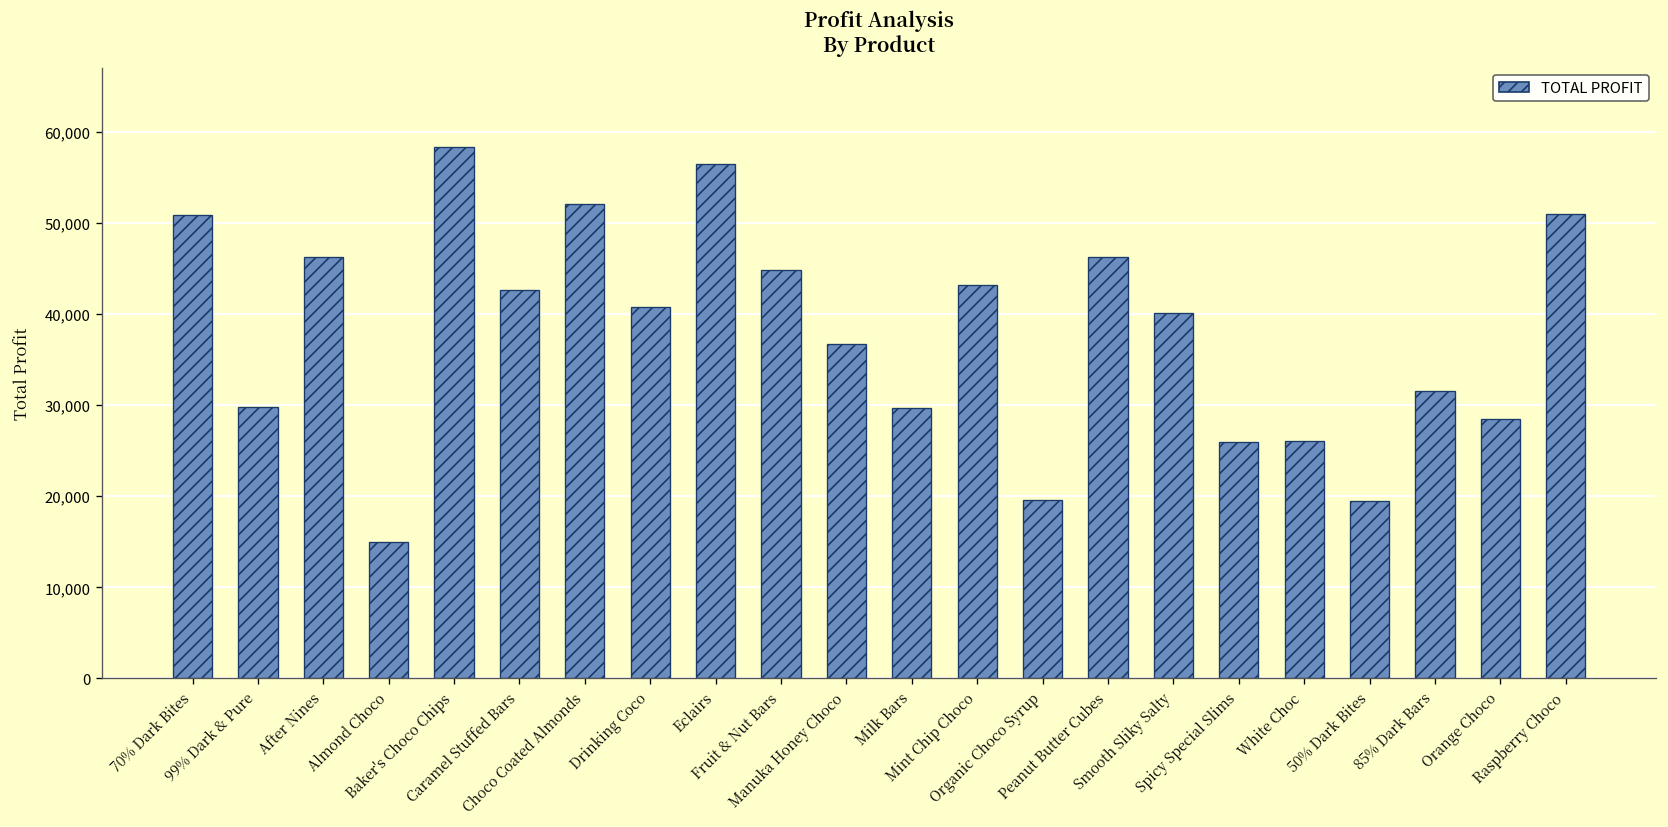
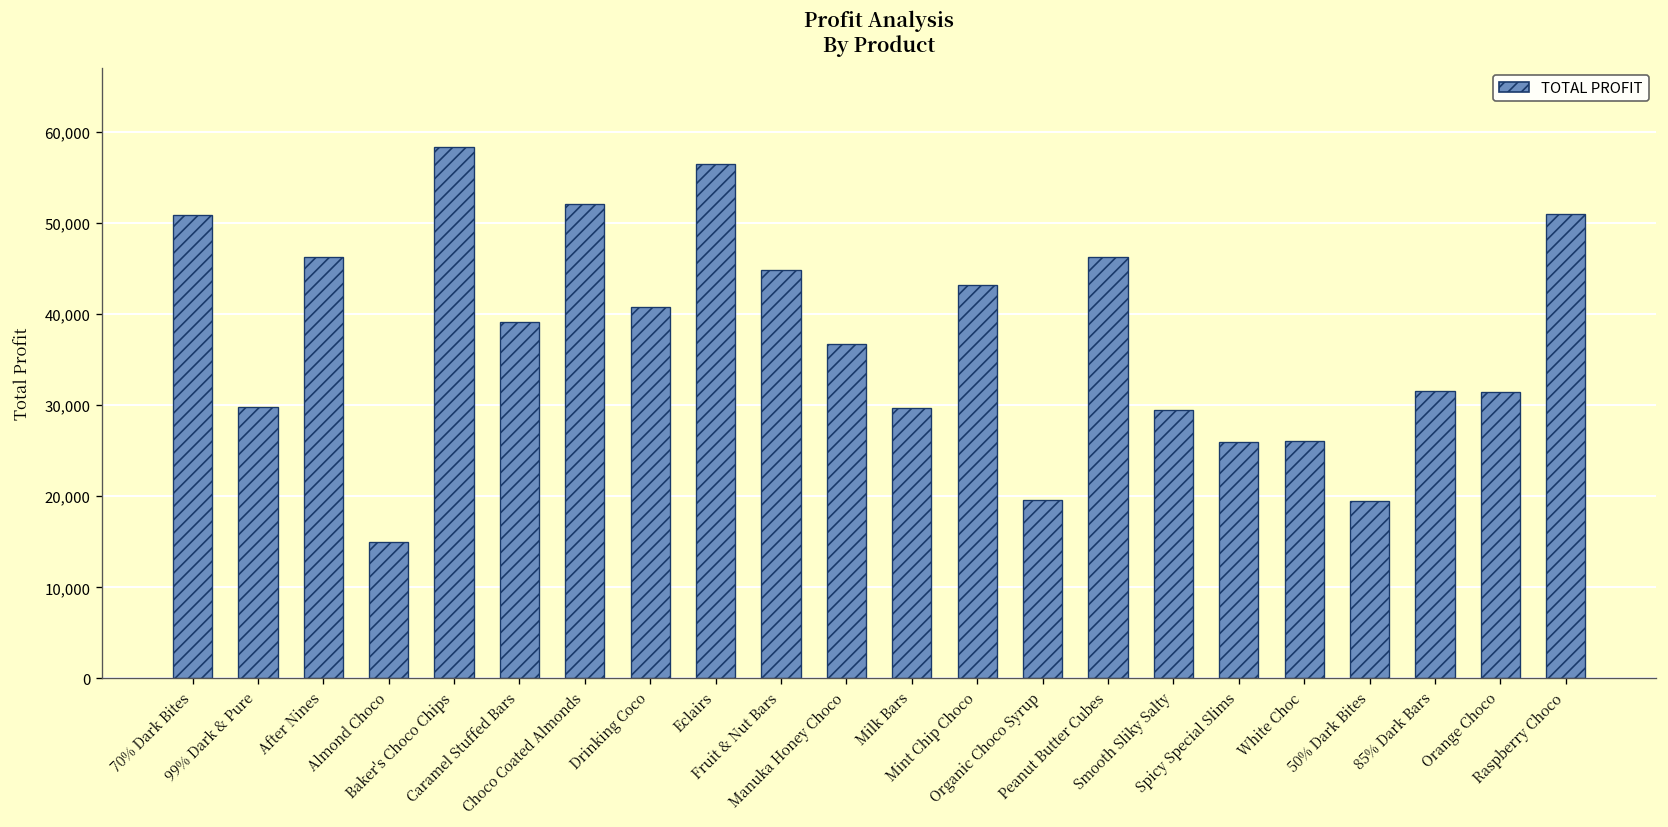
  {
    "70% Dark Bites": "51,000",
    "99% Dark & Pure": "30,000",
    "After Nines": "46,000",
    "Almond Choco": "15,000",
    "Baker's Choco Chips": "58,000",
-   "Caramel Stuffed Bars": "43,000",
+   "Caramel Stuffed Bars": "39,000",
    "Choco Coated Almonds": "52,000",
    "Drinking Coco": "41,000",
    "Eclairs": "56,000",
    "Fruit & Nut Bars": "45,000",
    "Manuka Honey Choco": "37,000",
    "Milk Bars": "30,000",
    "Mint Chip Choco": "43,000",
    "Organic Choco Syrup": "20,000",
    "Peanut Butter Cubes": "46,000",
-   "Smooth Sliky Salty": "40,000",
+   "Smooth Sliky Salty": "30,000",
    "Spicy Special Slims": "26,000",
    "White Choc": "26,000",
    "50% Dark Bites": "20,000",
    "85% Dark Bars": "32,000",
-   "Orange Choco": "28,000",
+   "Orange Choco": "31,000",
    "Raspberry Choco": "51,000"
  }
